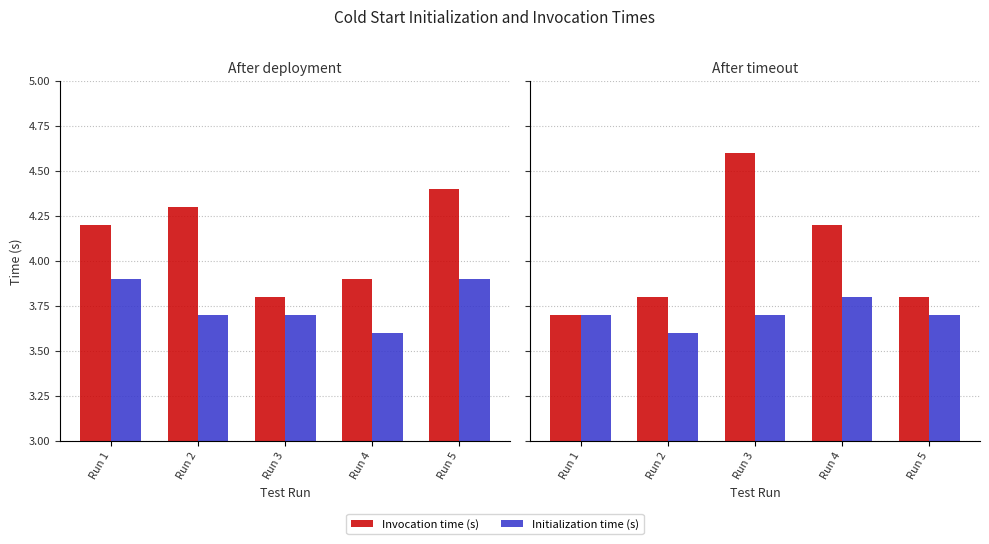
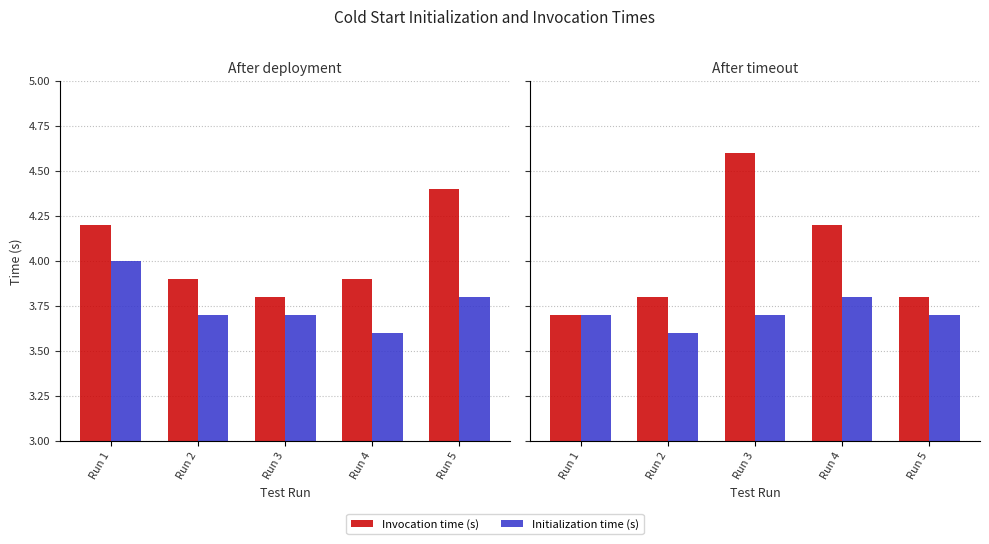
  {
    "After deployment": {
      "Invocation time (s)": {
        "Run 1": 4.2,
-       "Run 2": 4.3,
+       "Run 2": 3.9,
        "Run 3": 3.8,
        "Run 4": 3.9,
        "Run 5": 4.4
      },
      "Initialization time (s)": {
-       "Run 1": 3.9,
+       "Run 1": 4.0,
        "Run 2": 3.7,
        "Run 3": 3.7,
        "Run 4": 3.6,
-       "Run 5": 3.9
+       "Run 5": 3.8
      }
    }
  }
